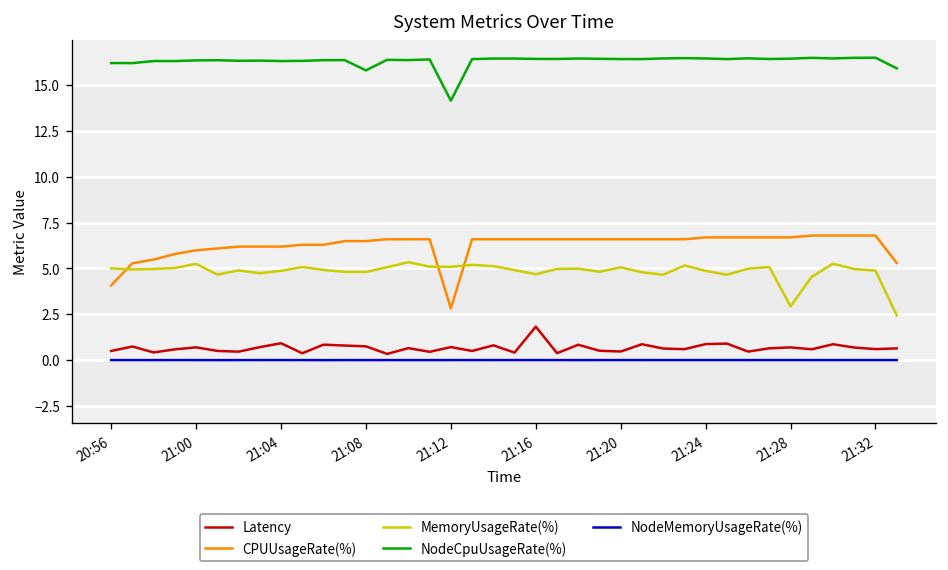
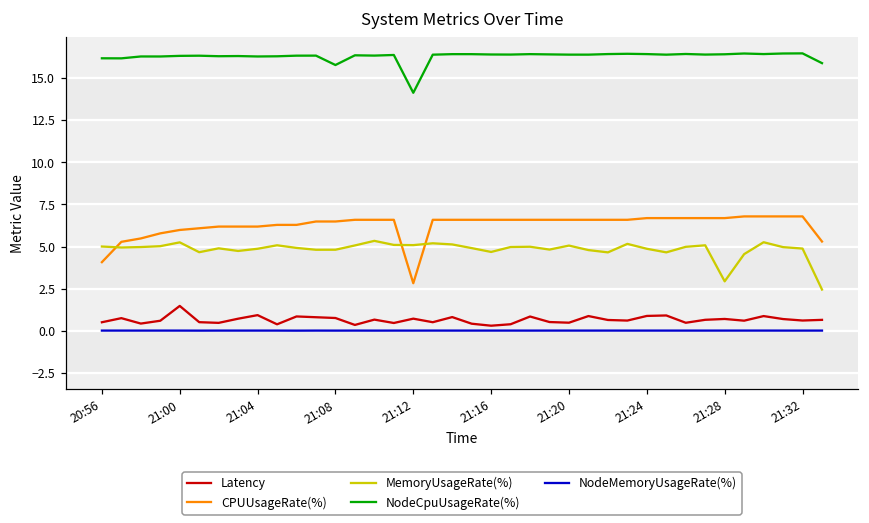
  {
    "Latency": {
      "20:56": 0.5,
-     "21:00": 0.7,
+     "21:00": 1.5,
      "21:04": 0.9,
      "21:08": 0.8,
      "21:12": 0.7,
-     "21:16": 1.8,
+     "21:16": 0.3,
      "21:20": 0.5,
      "21:24": 0.9,
      "21:28": 0.7,
      "21:32": 0.6
    },
    "CPUUsageRate(%)": {
      "20:56": 4.1,
      "21:00": 6.0,
      "21:04": 6.2,
      "21:08": 6.5,
      "21:12": 2.8,
      "21:16": 6.6,
      "21:20": 6.6,
      "21:24": 6.7,
      "21:28": 6.7,
      "21:32": 6.8
    },
    "MemoryUsageRate(%)": {
      "20:56": 5.0,
      "21:00": 5.2,
      "21:04": 4.9,
      "21:08": 4.8,
      "21:12": 5.1,
      "21:16": 4.7,
      "21:20": 5.1,
      "21:24": 4.9,
      "21:28": 2.9,
      "21:32": 4.9
    },
    "NodeCpuUsageRate(%)": {
      "20:56": 16.2,
      "21:00": 16.3,
      "21:04": 16.3,
      "21:08": 15.8,
      "21:12": 14.1,
      "21:16": 16.4,
      "21:20": 16.4,
      "21:24": 16.4,
      "21:28": 16.4,
      "21:32": 16.5
    },
    "NodeMemoryUsageRate(%)": {
      "20:56": 0.0,
      "21:00": 0.0,
      "21:04": 0.0,
      "21:08": 0.0,
      "21:12": 0.0,
      "21:16": 0.0,
      "21:20": 0.0,
      "21:24": 0.0,
      "21:28": 0.0,
      "21:32": 0.0
    }
  }
